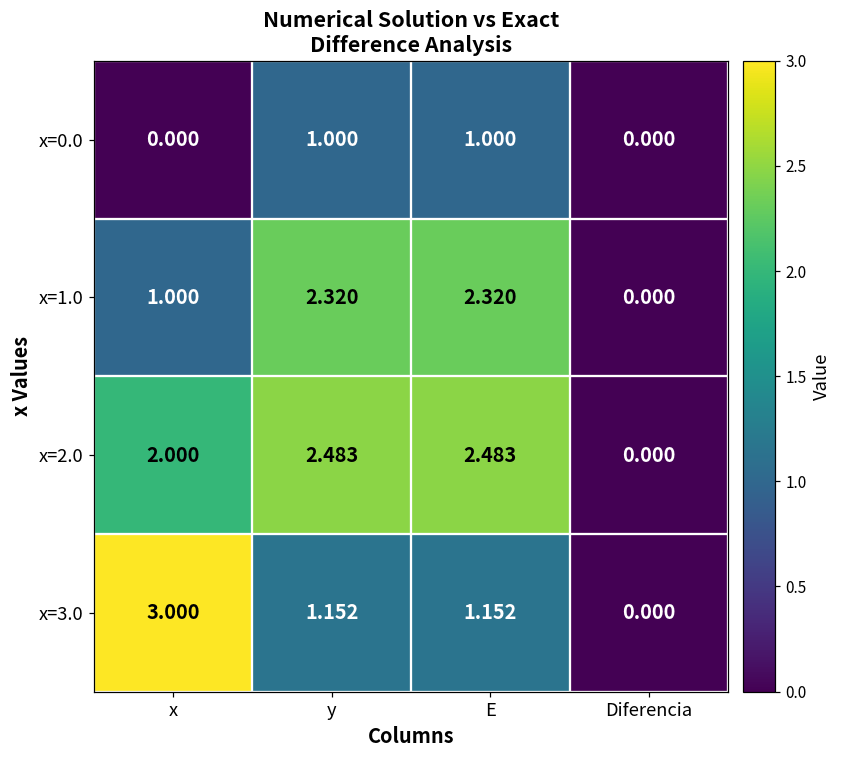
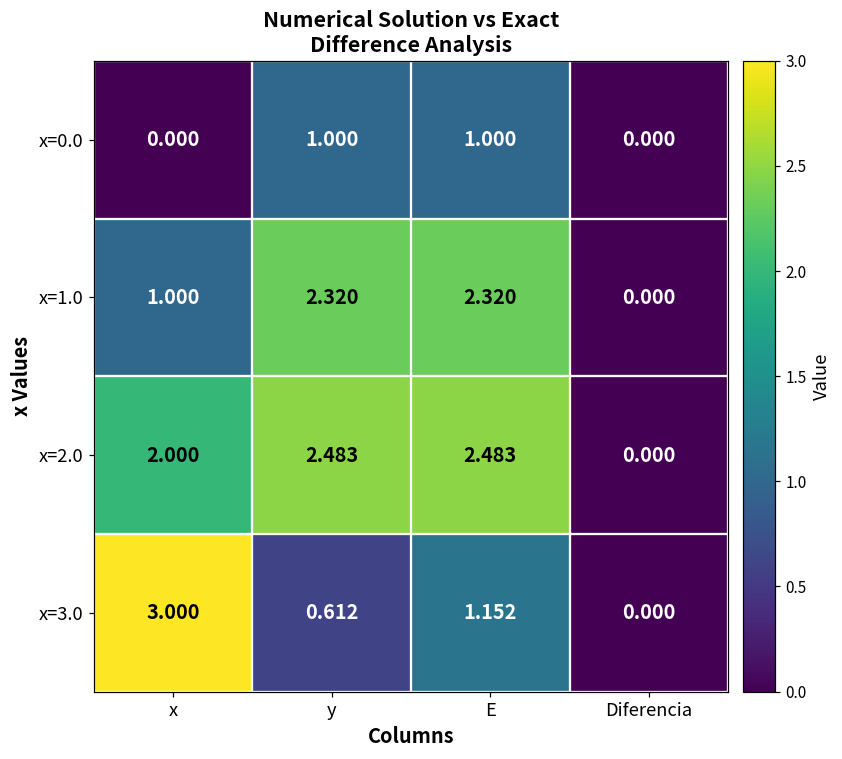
  {
    "x=0.0": {
      "x": 0.000,
      "y": 1.000,
      "E": 1.000,
      "Diferencia": 0.000
    },
    "x=1.0": {
      "x": 1.000,
      "y": 2.320,
      "E": 2.320,
      "Diferencia": 0.000
    },
    "x=2.0": {
      "x": 2.000,
      "y": 2.483,
      "E": 2.483,
      "Diferencia": 0.000
    },
    "x=3.0": {
      "x": 3.000,
-     "y": 1.152,
+     "y": 0.612,
      "E": 1.152,
      "Diferencia": 0.000
    }
  }
